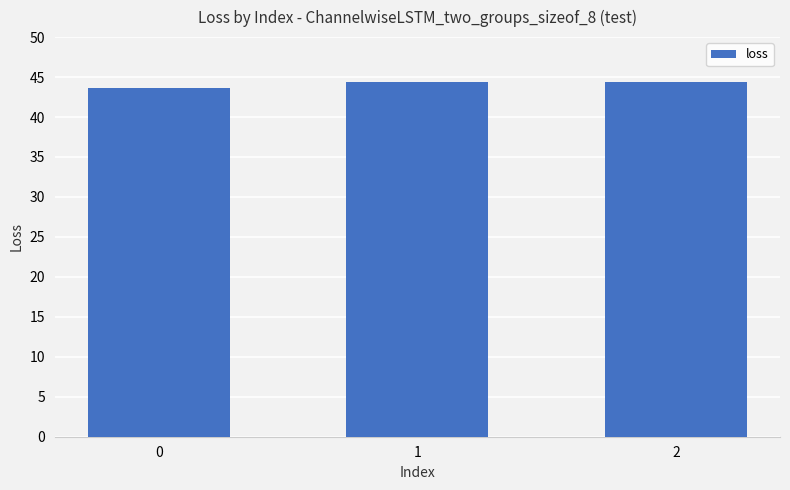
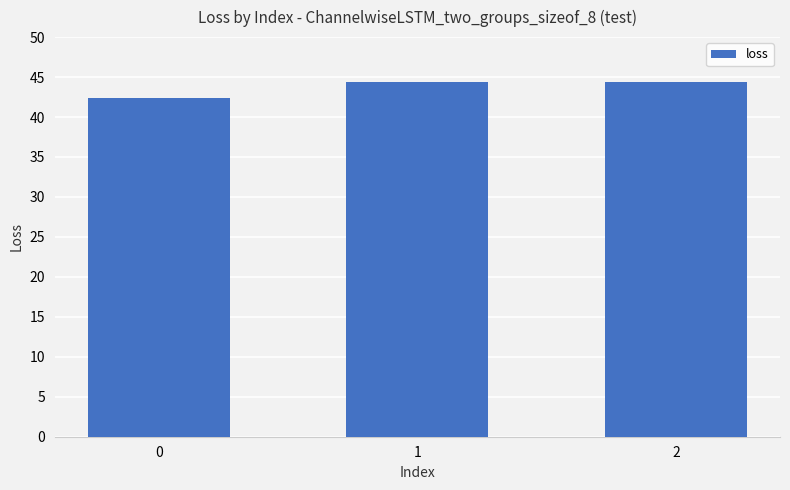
  {
-   "0": 44,
+   "0": 42,
    "1": 44,
    "2": 44
  }
